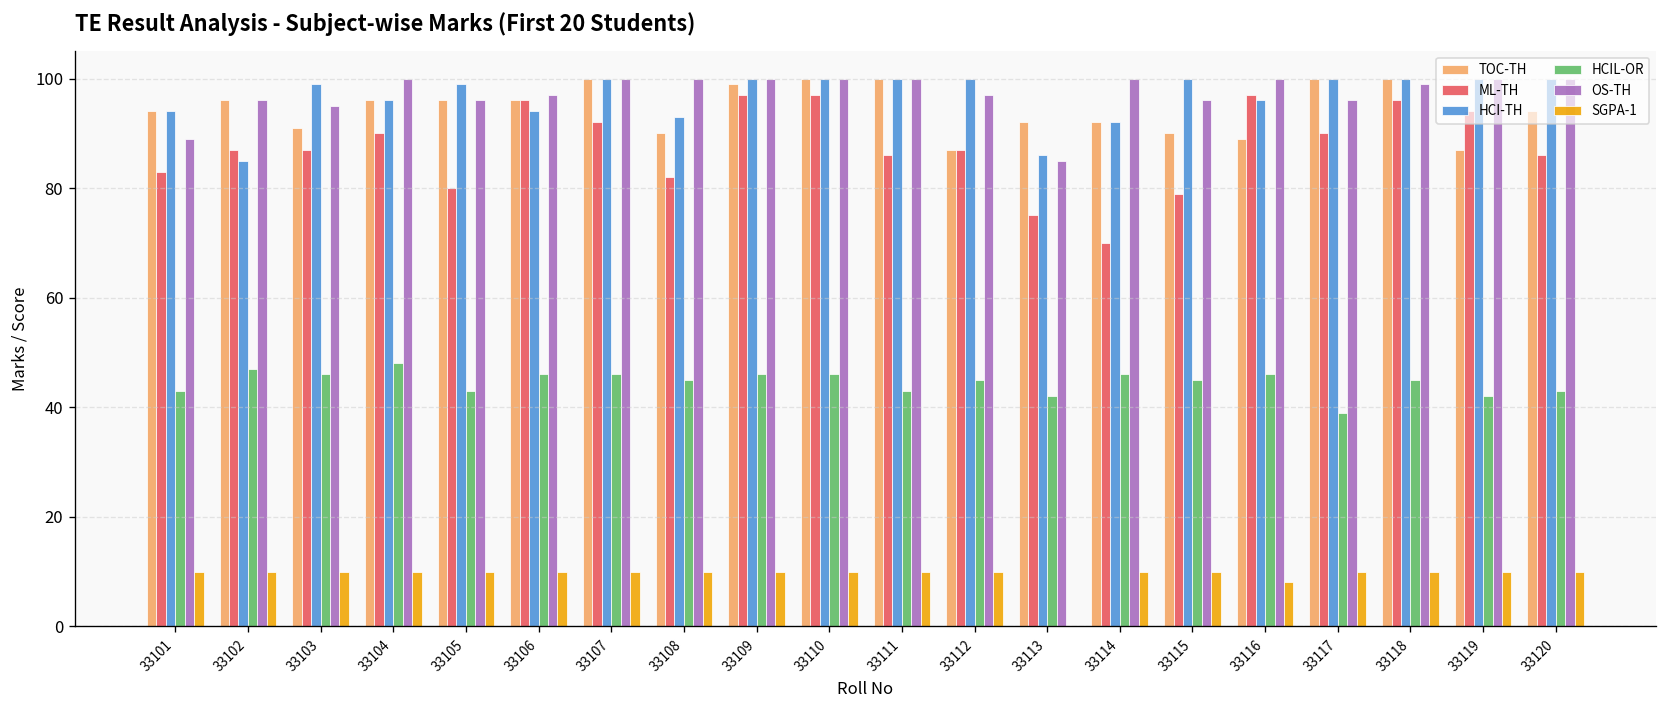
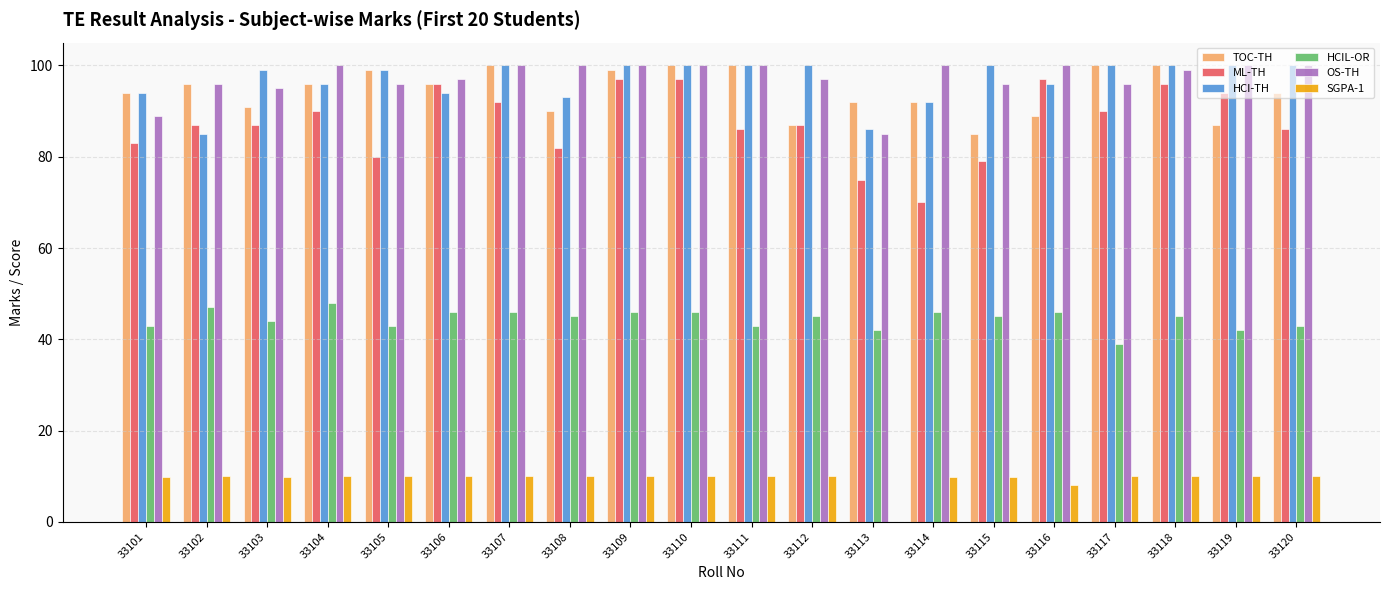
  {
    "TOC-TH": {
      "33101": 94,
      "33102": 96,
      "33103": 91,
      "33104": 96,
-     "33105": 96,
+     "33105": 99,
      "33106": 96,
      "33107": 100,
      "33108": 90,
      "33109": 99,
      "33110": 100,
      "33111": 100,
      "33112": 87,
      "33113": 92,
      "33114": 92,
-     "33115": 90,
+     "33115": 85,
      "33116": 89,
      "33117": 100,
      "33118": 100,
      "33119": 87
    },
    "ML-TH": {
      "33101": 83,
      "33102": 87,
      "33103": 87,
      "33104": 90,
      "33105": 80,
      "33106": 96,
      "33107": 92,
      "33108": 82,
      "33109": 97,
      "33110": 97,
      "33111": 86,
      "33112": 87,
      "33113": 75,
      "33114": 70,
      "33115": 79,
      "33116": 97,
      "33117": 90,
      "33118": 96,
      "33120": 86
    },
    "HCI-TH": {
      "33101": 94,
      "33102": 85,
      "33103": 99,
      "33104": 96,
      "33105": 99,
      "33106": 94,
      "33107": 100,
      "33108": 93,
      "33109": 100,
      "33110": 100,
      "33111": 100,
      "33112": 100,
      "33113": 86,
      "33114": 92,
      "33115": 100,
      "33116": 96,
      "33117": 100,
      "33118": 100
    },
    "HCIL-OR": {
      "33101": 43,
      "33102": 47,
-     "33103": 46,
+     "33103": 44,
      "33104": 48,
      "33105": 43,
      "33106": 46,
      "33107": 46,
      "33108": 45,
      "33109": 46,
      "33110": 46,
      "33111": 43,
      "33112": 45,
      "33113": 42,
      "33114": 46,
      "33115": 45,
      "33116": 46,
      "33117": 39,
      "33118": 45,
      "33119": 42,
      "33120": 43
    },
    "OS-TH": {
      "33101": 89,
      "33102": 96,
      "33103": 95,
      "33104": 100,
      "33105": 96,
      "33106": 97,
      "33107": 100,
      "33108": 100,
      "33109": 100,
      "33110": 100,
      "33111": 100,
      "33112": 97,
      "33113": 85,
      "33114": 100,
      "33115": 96,
      "33116": 100,
      "33117": 96,
      "33118": 99
    },
    "SGPA-1": {
      "33101": 10,
      "33102": 10,
      "33103": 10,
      "33104": 10,
      "33105": 10,
      "33106": 10,
      "33107": 10,
      "33108": 10,
      "33109": 10,
      "33110": 10,
      "33111": 10,
      "33112": 10,
      "33113": 0,
      "33114": 10,
      "33115": 10,
      "33116": 8,
      "33117": 10,
      "33118": 10,
      "33119": 10,
      "33120": 10
    }
  }
